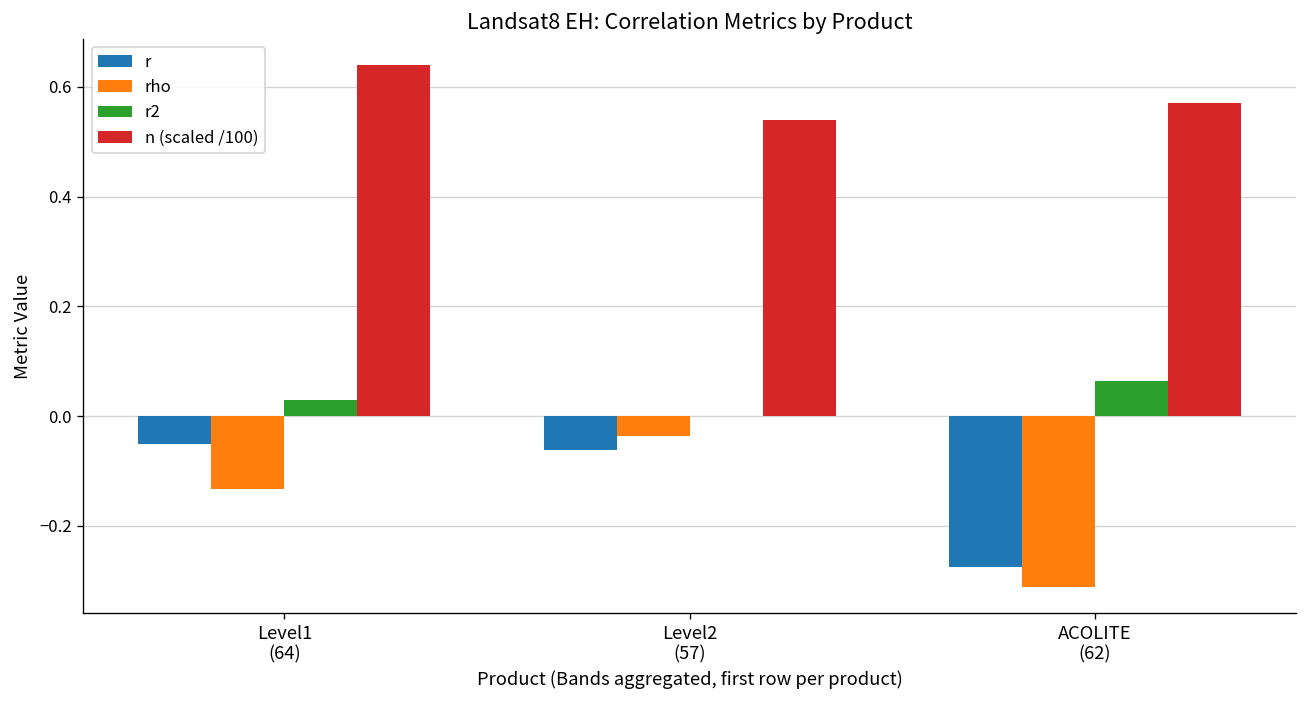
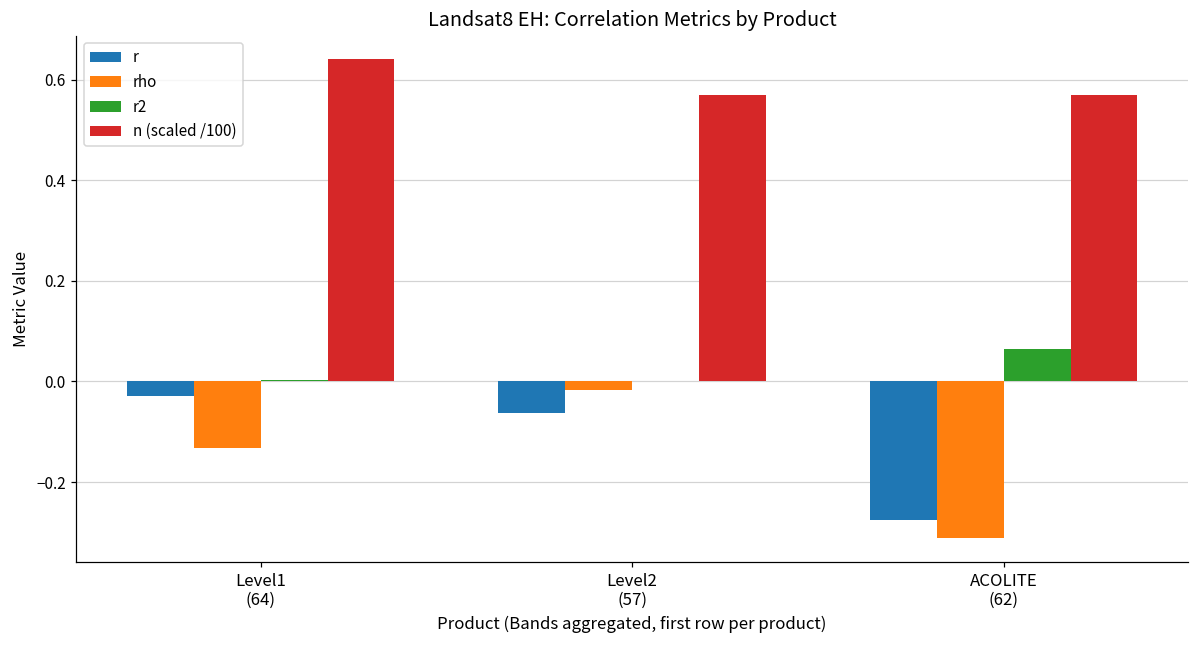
  {
    "r": {
-     "Level1 (64)": -0.05,
+     "Level1 (64)": -0.03,
      "Level2 (57)": -0.06,
      "ACOLITE (62)": -0.28
    },
    "rho": {
      "Level1 (64)": -0.13,
-     "Level2 (57)": -0.04,
+     "Level2 (57)": -0.02,
      "ACOLITE (62)": -0.31
    },
    "r2": {
-     "Level1 (64)": 0.03,
+     "Level1 (64)": 0.00,
      "ACOLITE (62)": 0.06
    },
    "n (scaled /100)": {
      "Level1 (64)": 0.64,
-     "Level2 (57)": 0.54,
+     "Level2 (57)": 0.57,
      "ACOLITE (62)": 0.57
    }
  }
